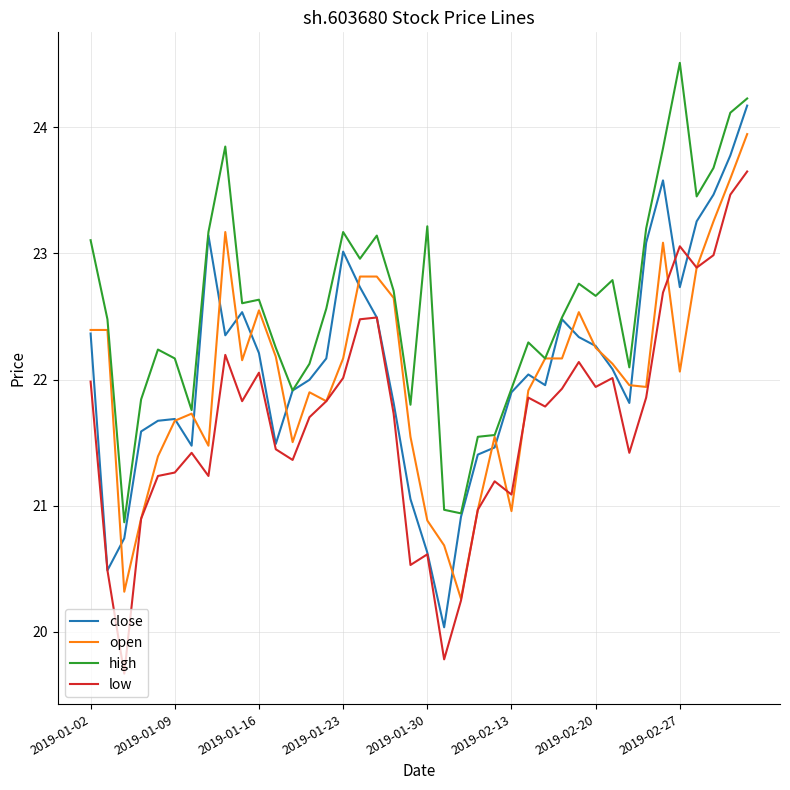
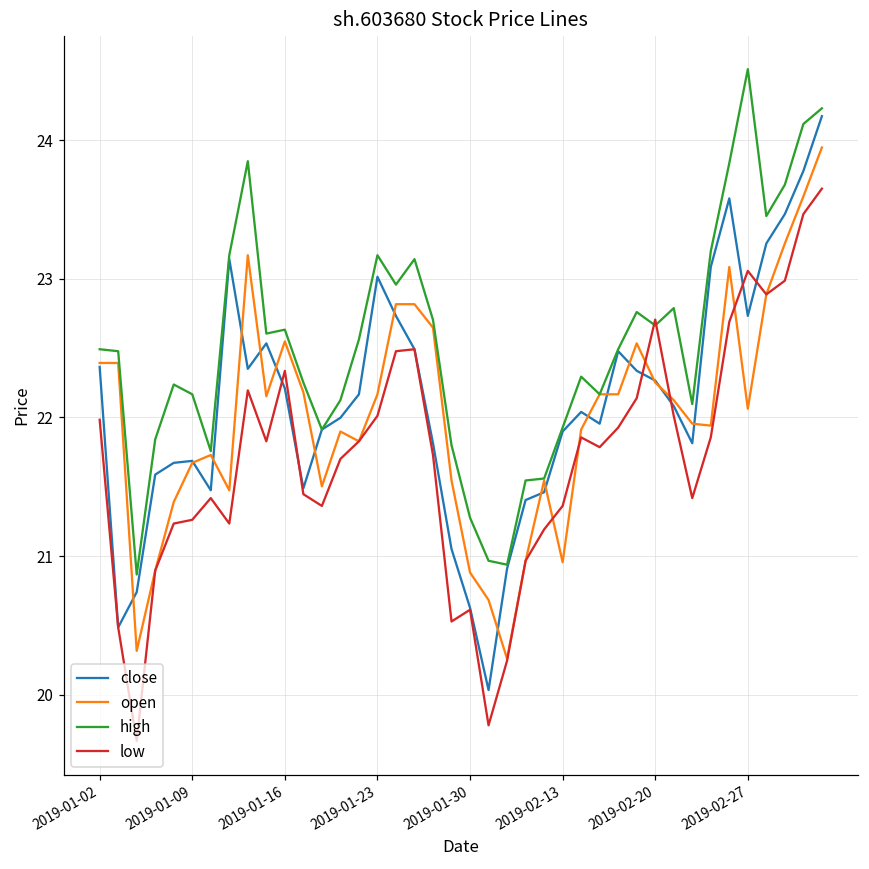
  {
    "close": {
      "2019-01-02": 22.37,
      "2019-01-16": 22.21,
      "2019-01-23": 23.01,
      "2019-02-13": 21.90,
      "2019-02-27": 22.73
    },
    "open": {
      "2019-01-02": 22.39,
      "2019-01-16": 22.55,
      "2019-01-23": 22.17,
      "2019-01-30": 20.88,
      "2019-02-13": 20.96,
      "2019-02-27": 22.06
    },
    "high": {
-     "2019-01-02": 23.11,
+     "2019-01-02": 22.49,
      "2019-01-09": 22.17,
      "2019-01-16": 22.63,
      "2019-01-23": 23.17,
-     "2019-01-30": 23.22,
+     "2019-01-30": 21.28,
      "2019-02-13": 21.93,
      "2019-02-20": 22.66,
      "2019-02-27": 24.51
    },
    "low": {
      "2019-01-02": 21.98,
      "2019-01-09": 21.26,
-     "2019-01-16": 22.05,
+     "2019-01-16": 22.34,
      "2019-01-23": 22.01,
-     "2019-02-13": 21.09,
-     "2019-02-20": 21.94,
+     "2019-02-13": 21.36,
+     "2019-02-20": 22.71,
      "2019-02-27": 23.06
    }
  }
